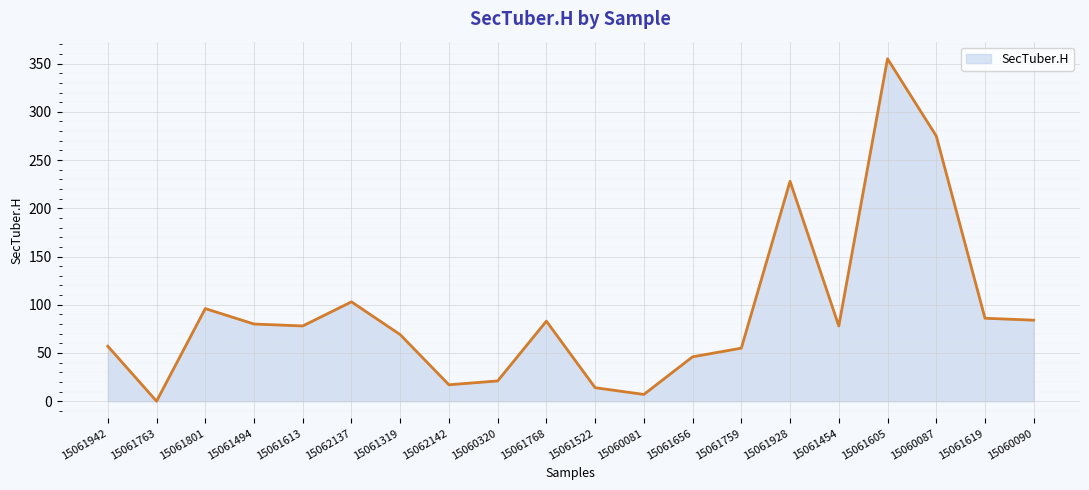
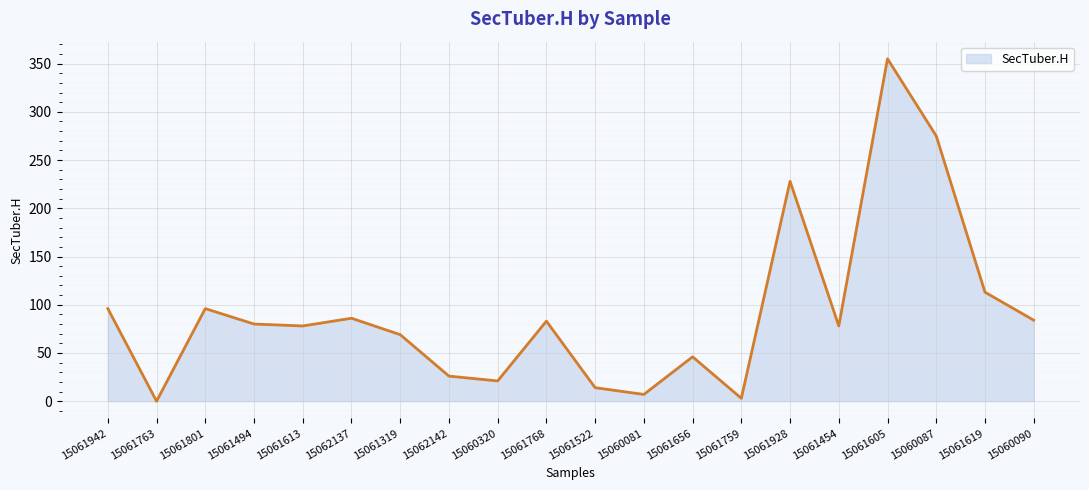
  {
-   "15061942": 60,
+   "15061942": 100,
    "15061763": 0,
    "15061801": 100,
    "15061494": 80,
    "15061613": 80,
-   "15062137": 100,
+   "15062137": 90,
    "15061319": 70,
-   "15062142": 20,
+   "15062142": 30,
    "15060320": 20,
    "15061768": 80,
    "15061522": 10,
    "15060081": 10,
    "15061656": 50,
-   "15061759": 60,
+   "15061759": 0,
    "15061928": 230,
    "15061454": 80,
    "15061605": 360,
    "15060087": 280,
-   "15061619": 90,
+   "15061619": 110,
    "15060090": 80
  }
